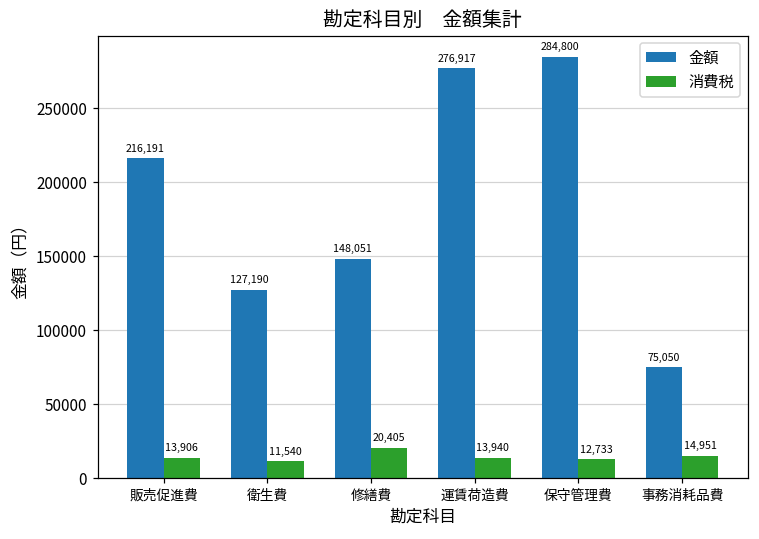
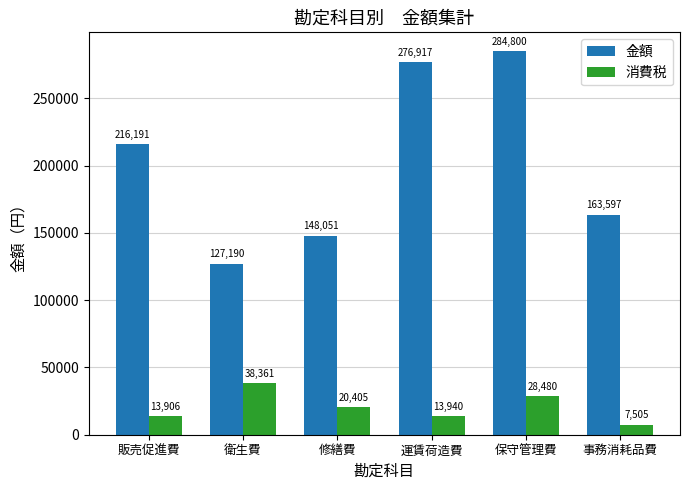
  {
    "金額": {
      "販売促進費": "216,191",
      "衛生費": "127,190",
      "修繕費": "148,051",
      "運賃荷造費": "276,917",
      "保守管理費": "284,800",
-     "事務消耗品費": "75,050"
+     "事務消耗品費": "163,597"
    },
    "消費税": {
      "販売促進費": "13,906",
-     "衛生費": "11,540",
+     "衛生費": "38,361",
      "修繕費": "20,405",
      "運賃荷造費": "13,940",
-     "保守管理費": "12,733",
-     "事務消耗品費": "14,951"
+     "保守管理費": "28,480",
+     "事務消耗品費": "7,505"
    }
  }
